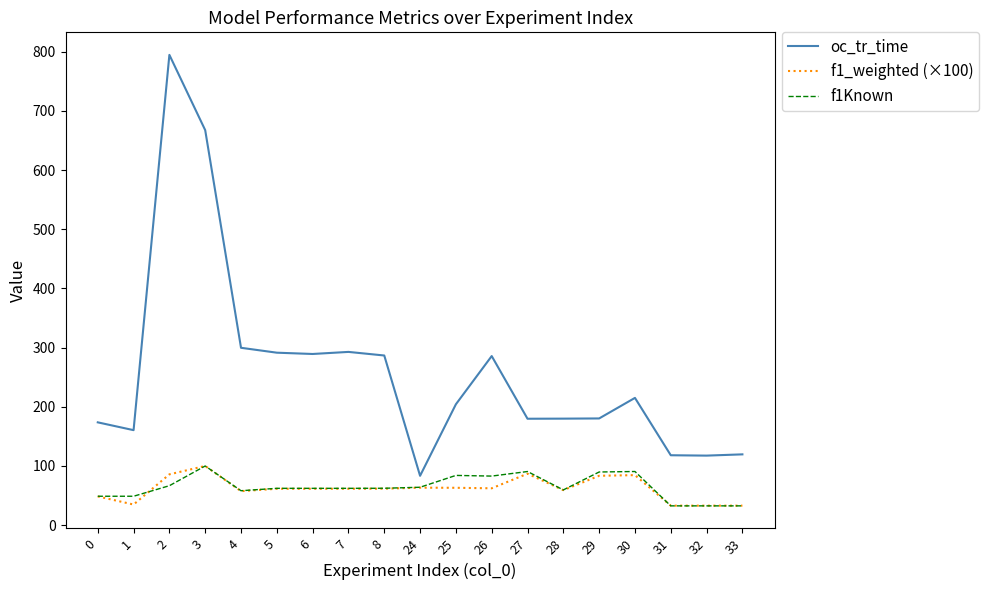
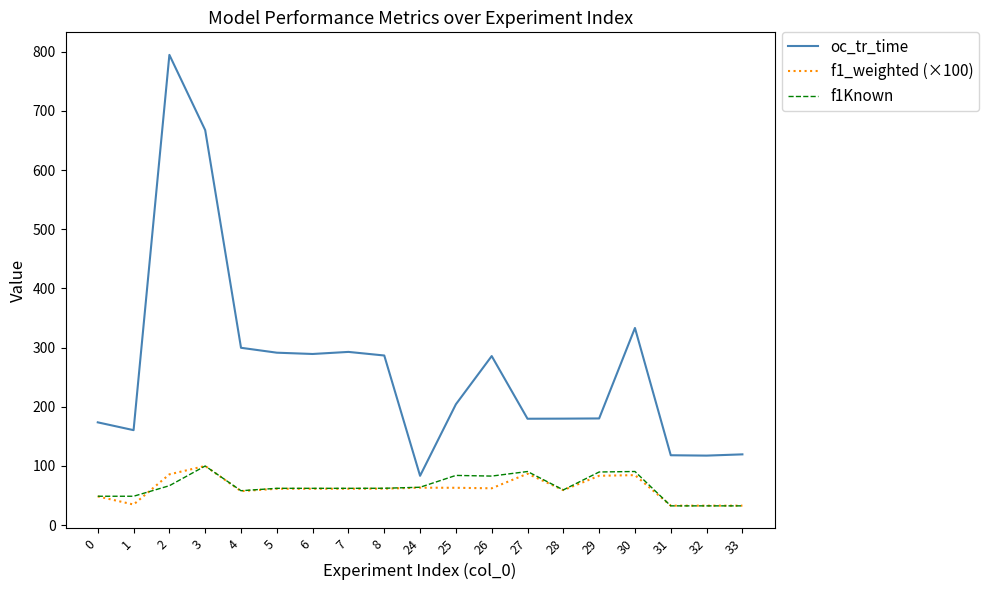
  {
    "oc_tr_time": {
      "0": 170,
      "1": 160,
      "2": 790,
      "3": 670,
      "4": 300,
      "5": 290,
      "6": 290,
      "7": 290,
      "8": 290,
      "24": 80,
      "25": 200,
      "26": 290,
      "27": 180,
      "28": 180,
      "29": 180,
-     "30": 220,
+     "30": 330,
      "31": 120,
      "32": 120,
      "33": 120
    },
    "f1_weighted (×100)": {
      "1": 30,
      "2": 90,
      "25": 60,
      "26": 60,
      "29": 80,
      "30": 80
    },
    "f1Known": {
      "1": 50,
      "2": 70,
      "25": 80,
      "26": 80,
      "29": 90,
      "30": 90
    }
  }
